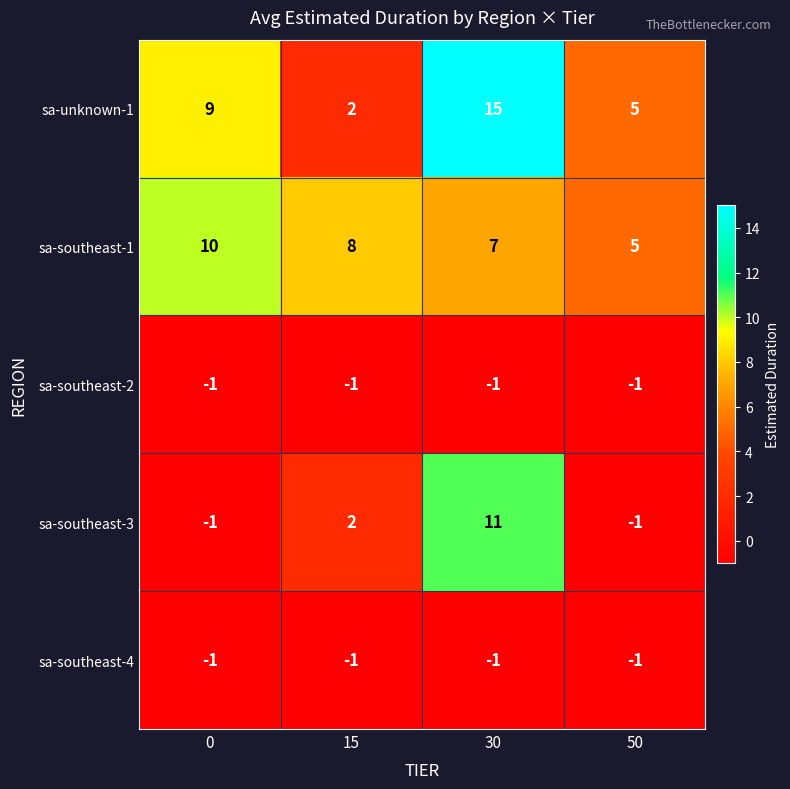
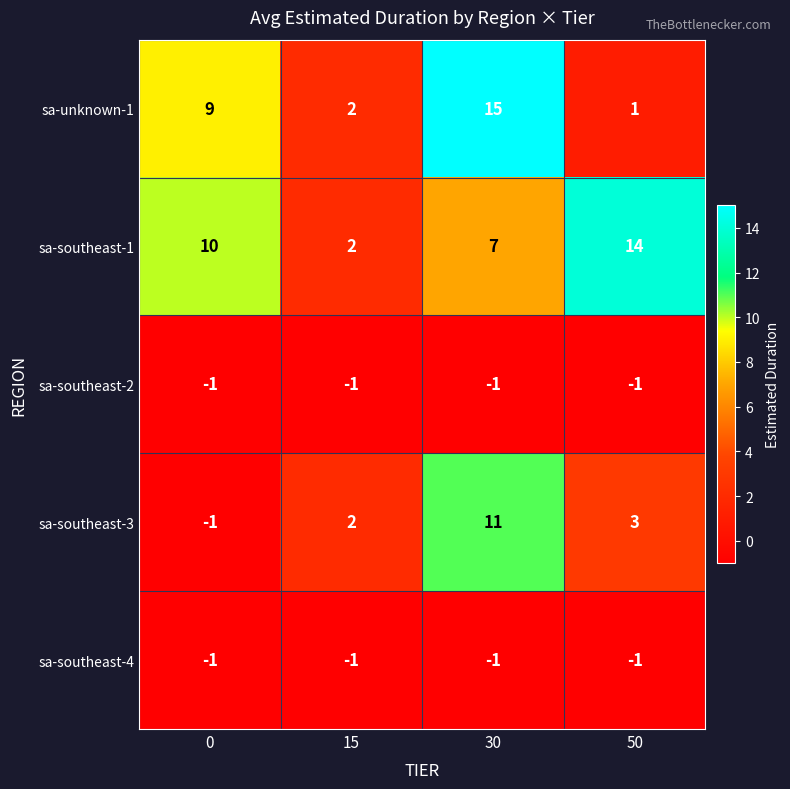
  {
    "sa-unknown-1": {
      "0": 9,
      "15": 2,
      "30": 15,
-     "50": 5
+     "50": 1
    },
    "sa-southeast-1": {
      "0": 10,
-     "15": 8,
+     "15": 2,
      "30": 7,
-     "50": 5
+     "50": 14
    },
    "sa-southeast-2": {
      "0": -1,
      "15": -1,
      "30": -1,
      "50": -1
    },
    "sa-southeast-3": {
      "0": -1,
      "15": 2,
      "30": 11,
-     "50": -1
+     "50": 3
    },
    "sa-southeast-4": {
      "0": -1,
      "15": -1,
      "30": -1,
      "50": -1
    }
  }
